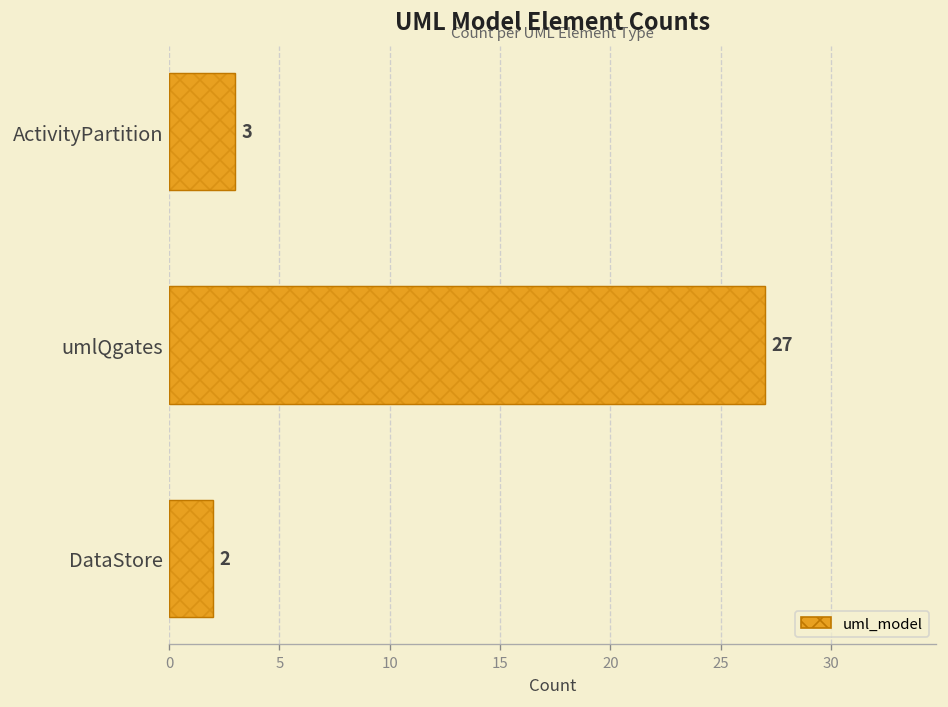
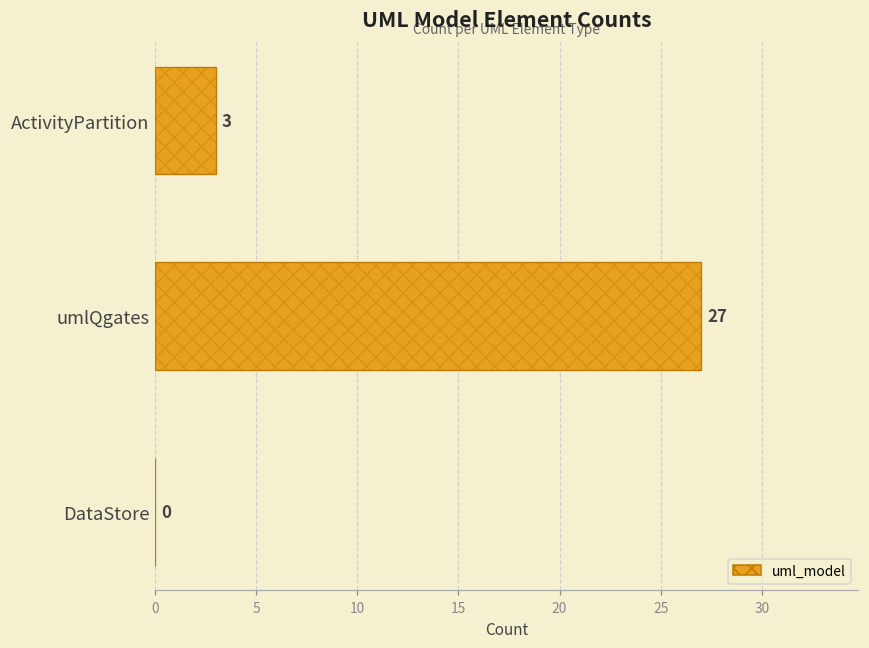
  {
    "ActivityPartition": 3,
    "umlQgates": 27,
-   "DataStore": 2
+   "DataStore": 0
  }
